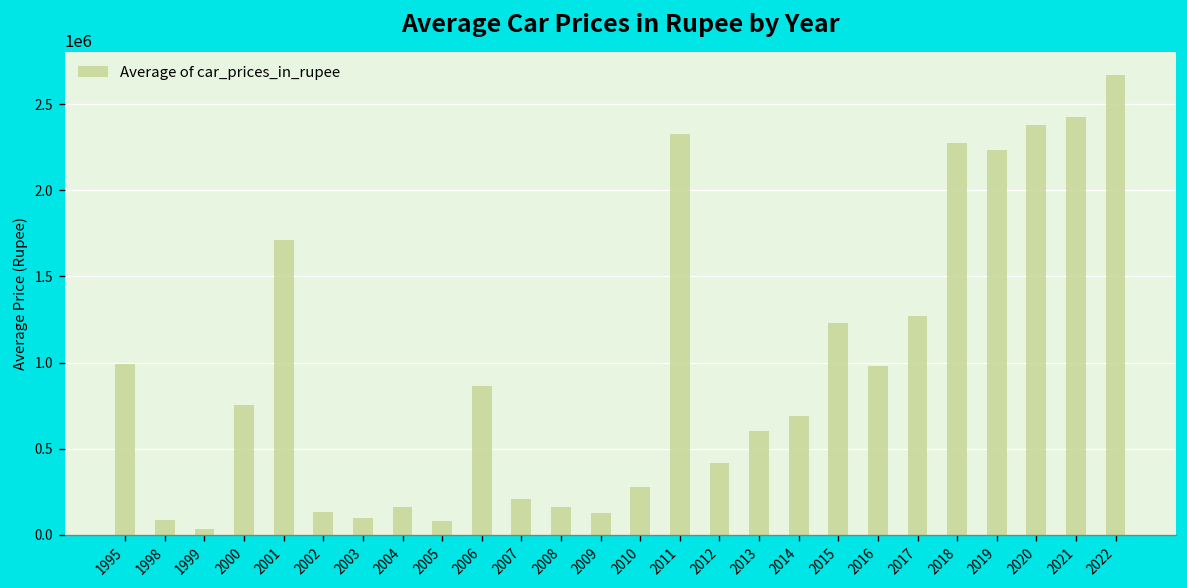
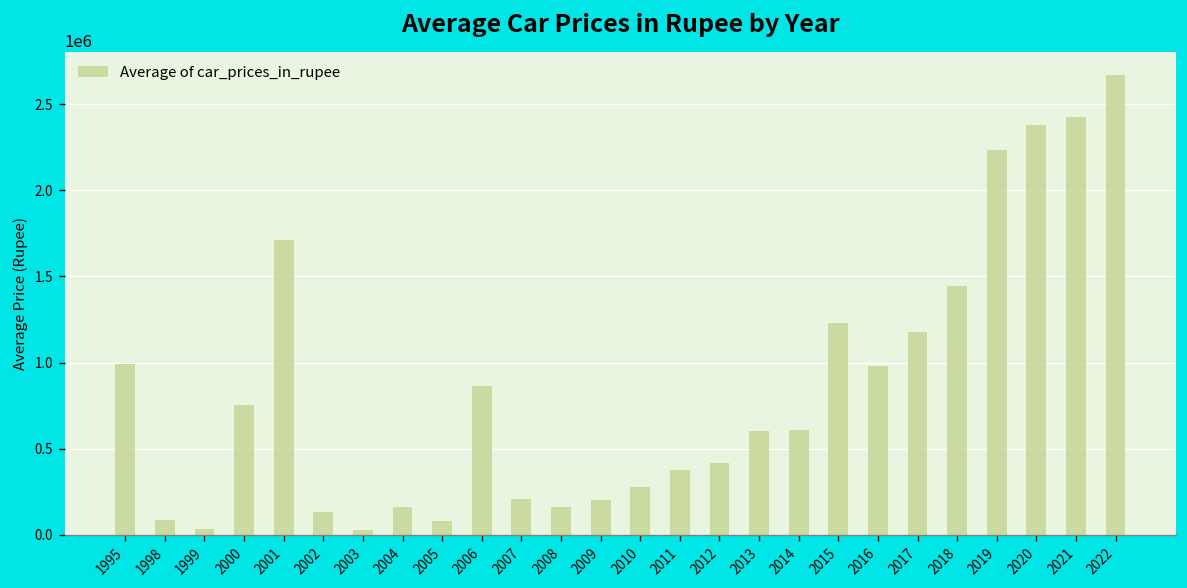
  {
    "1995": 990000,
    "1998": 90000,
    "1999": 40000,
    "2000": 750000,
    "2001": 1710000,
    "2002": 130000,
-   "2003": 90000,
+   "2003": 30000,
    "2004": 160000,
    "2005": 80000,
    "2006": 860000,
    "2007": 210000,
    "2008": 160000,
-   "2009": 130000,
+   "2009": 200000,
    "2010": 280000,
-   "2011": 2330000,
+   "2011": 370000,
    "2012": 420000,
    "2013": 600000,
-   "2014": 690000,
+   "2014": 610000,
    "2015": 1230000,
    "2016": 980000,
-   "2017": 1270000,
-   "2018": 2270000,
+   "2017": 1180000,
+   "2018": 1450000,
    "2019": 2230000,
    "2020": 2380000,
    "2021": 2420000,
    "2022": 2670000
  }
